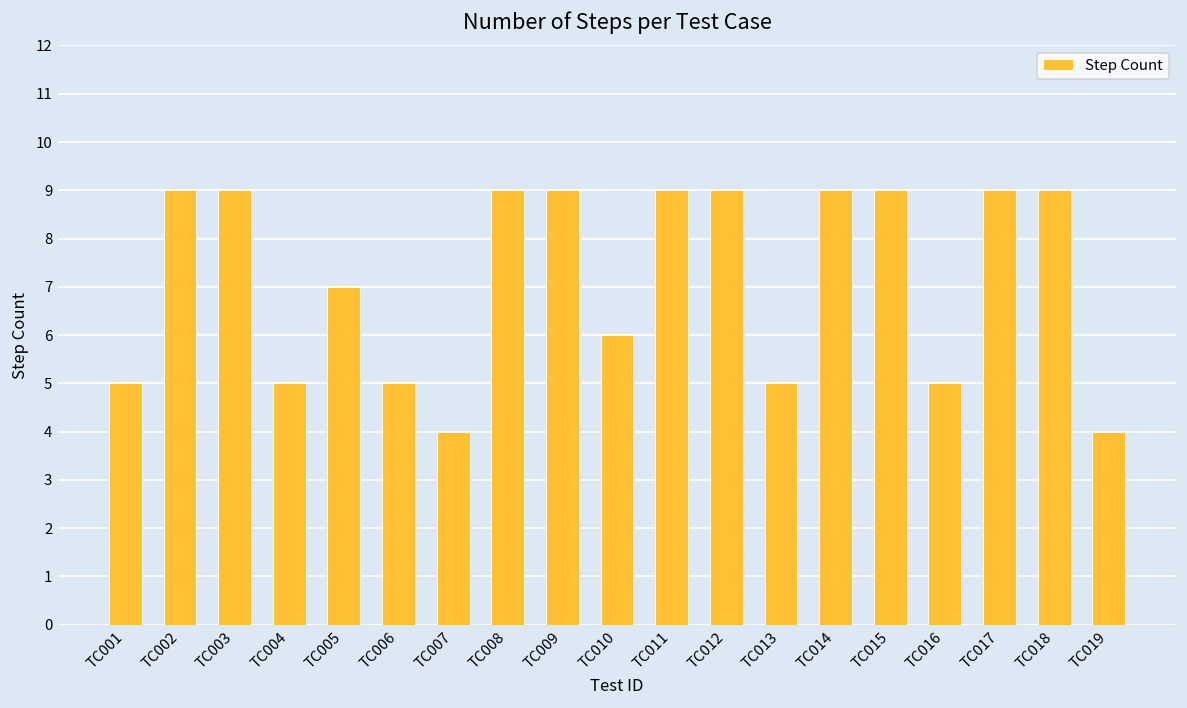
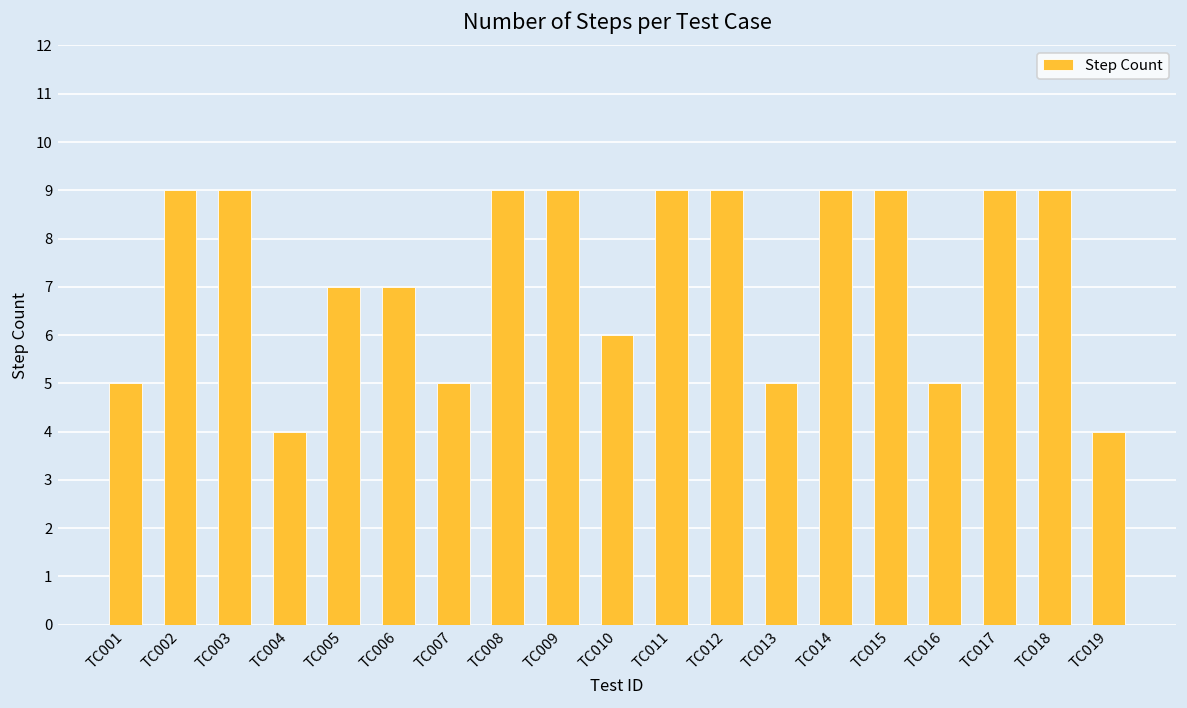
  {
    "TC001": 5,
    "TC002": 9,
    "TC003": 9,
-   "TC004": 5,
+   "TC004": 4,
    "TC005": 7,
-   "TC006": 5,
-   "TC007": 4,
+   "TC006": 7,
+   "TC007": 5,
    "TC008": 9,
    "TC009": 9,
    "TC010": 6,
    "TC011": 9,
    "TC012": 9,
    "TC013": 5,
    "TC014": 9,
    "TC015": 9,
    "TC016": 5,
    "TC017": 9,
    "TC018": 9,
    "TC019": 4
  }
